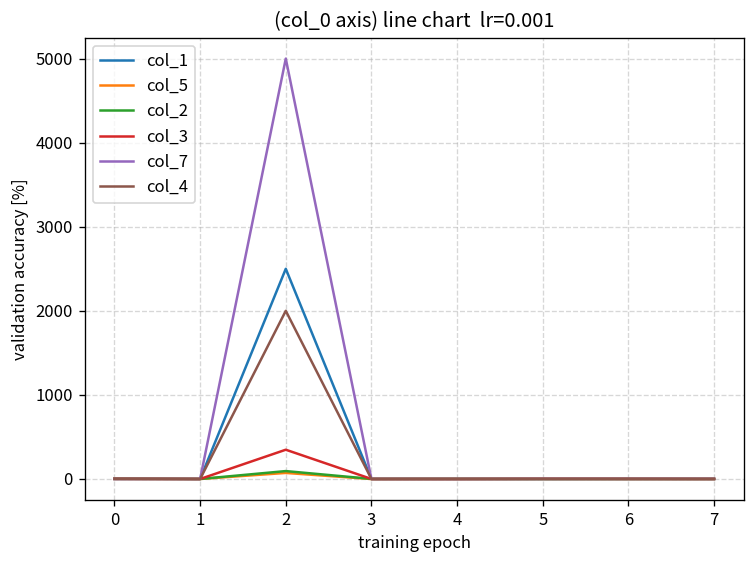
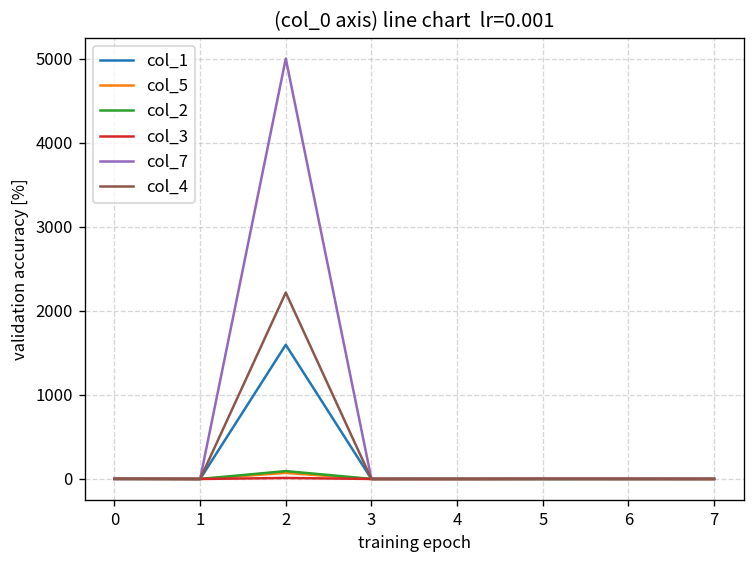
  {
    "col_1": {
-     "2": 2500
+     "2": 1600
    },
    "col_3": {
-     "2": 300
+     "2": 0
    },
    "col_7": {
      "2": 5000
    },
    "col_4": {
-     "2": 2000
+     "2": 2200
    }
  }
